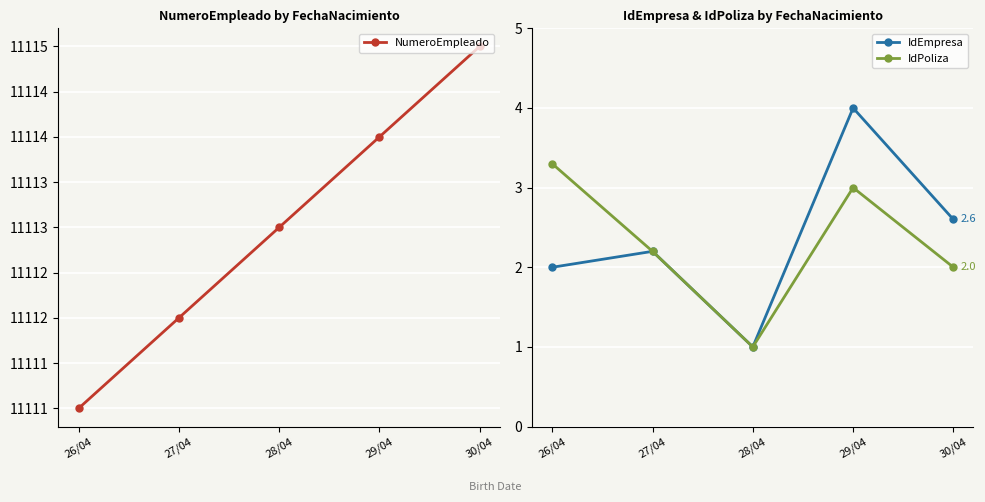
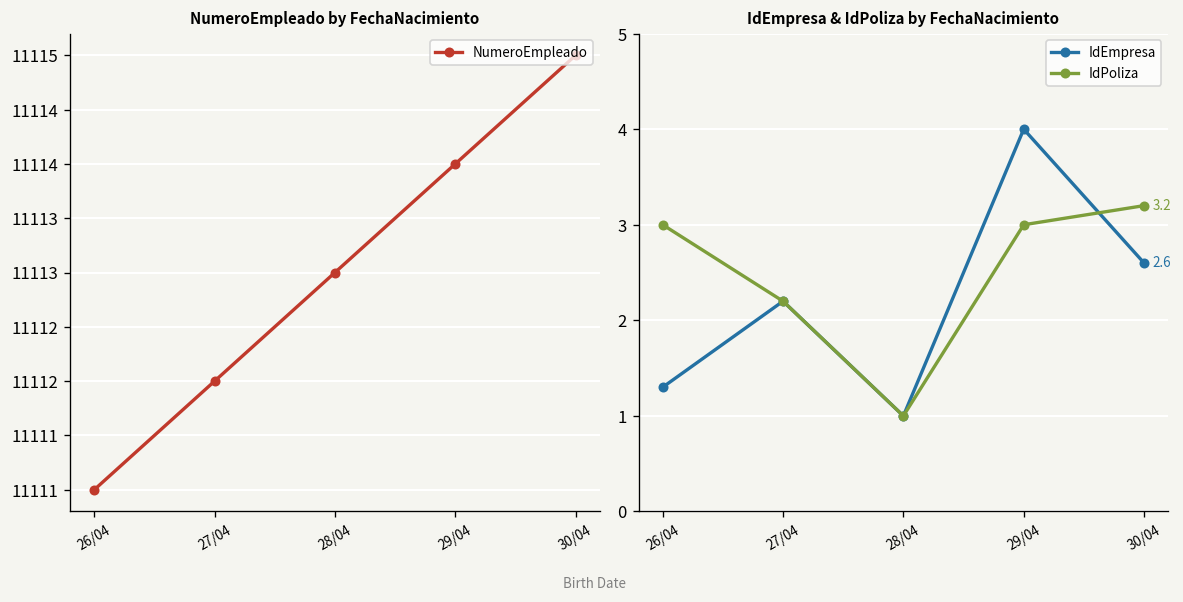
  {
    "IdEmpresa & IdPoliza by FechaNacimiento": {
      "IdEmpresa": {
-       "26/04": 2.0,
+       "26/04": 1.3,
        "29/04": 4.0
      },
      "IdPoliza": {
-       "26/04": 3.3,
-       "30/04": 2.0
+       "26/04": 3.0,
+       "30/04": 3.2
      }
    }
  }
